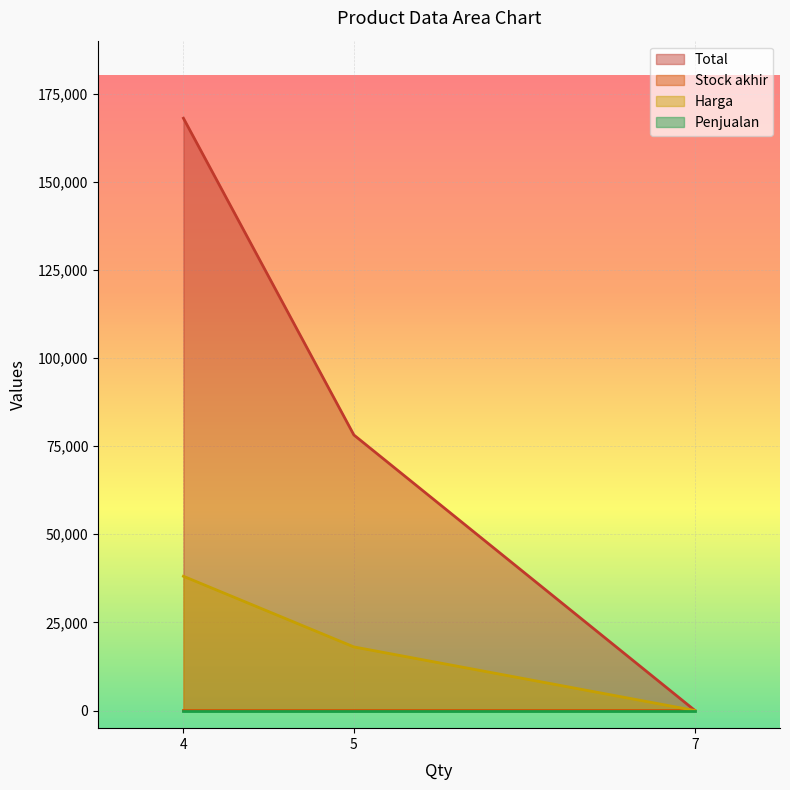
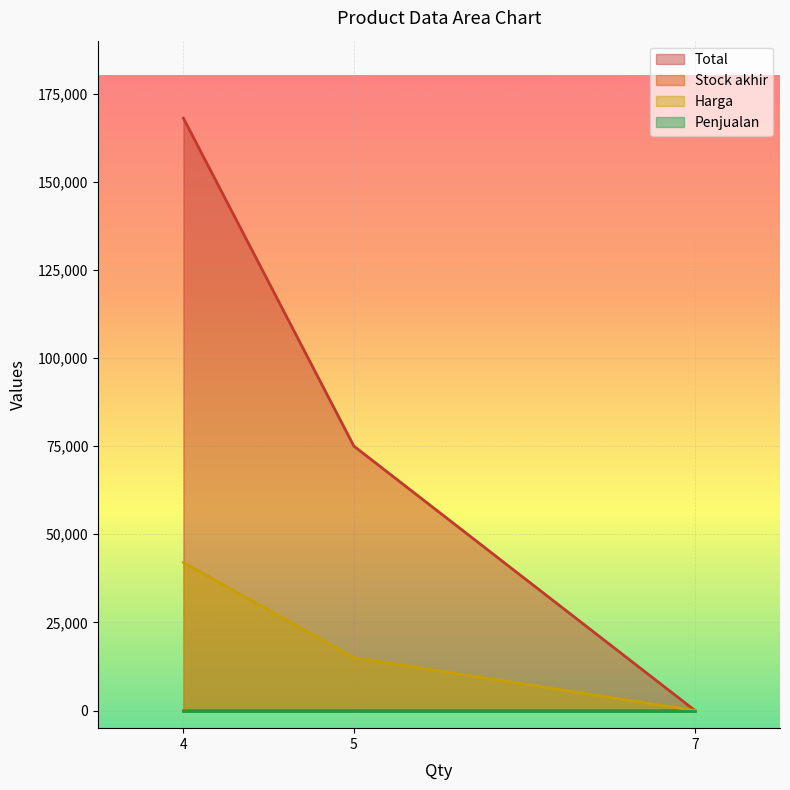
  {
    "Total": {
      "4": "168,000",
-     "5": "78,000"
+     "5": "75,000"
    },
    "Harga": {
-     "4": "38,000",
-     "5": "18,000"
+     "4": "42,000",
+     "5": "15,000"
    },
    "Penjualan": {
      "4": "0",
      "5": "0"
    }
  }
